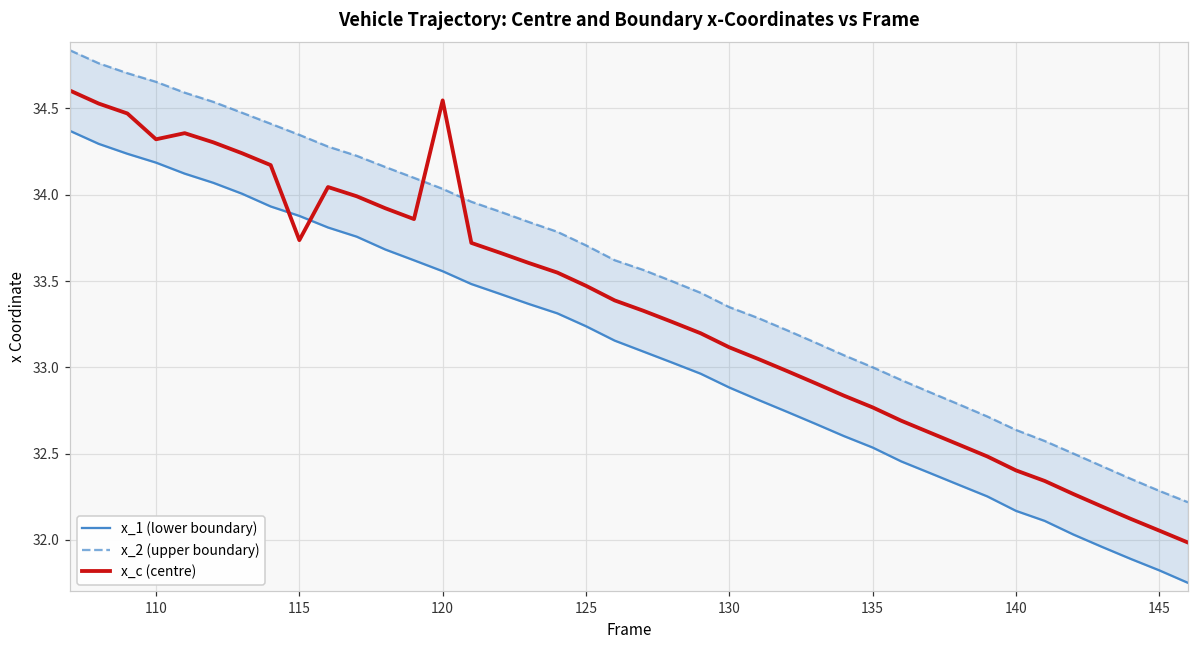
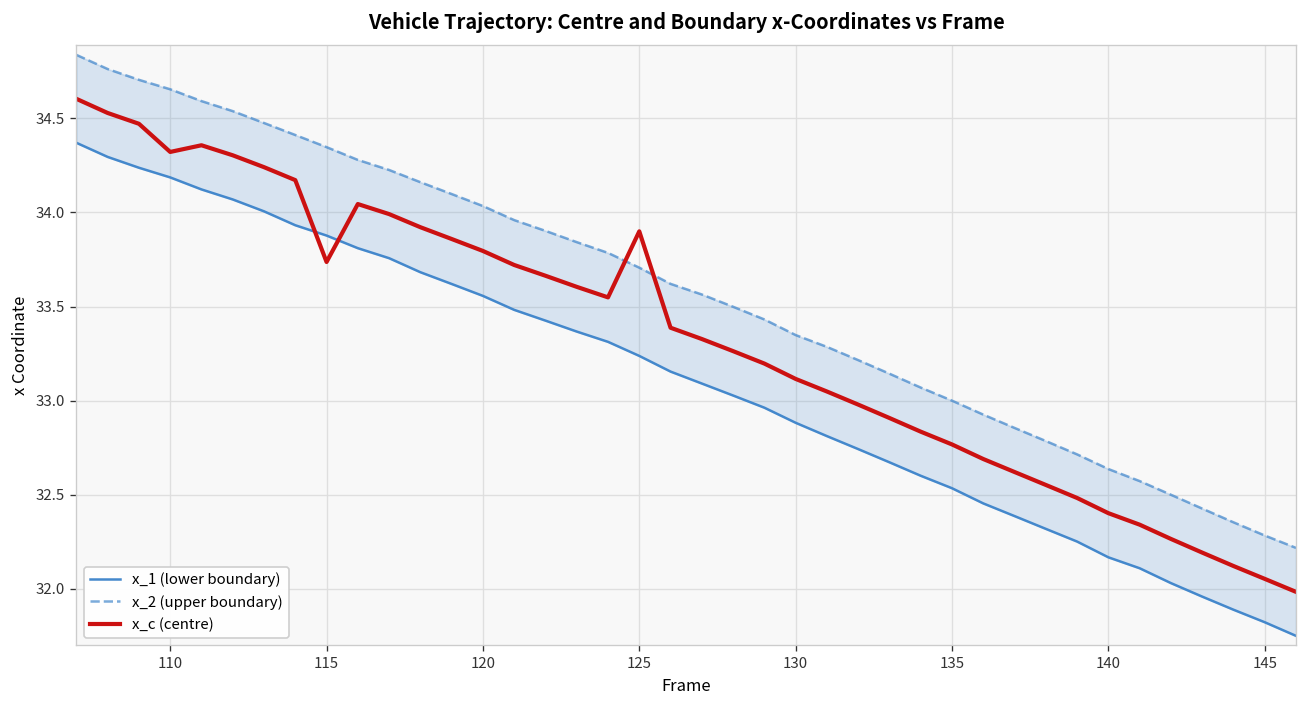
  {
    "x_c (centre)": {
      "110": 34.32,
      "115": 33.74,
-     "120": 34.55,
-     "125": 33.47,
+     "120": 33.80,
+     "125": 33.90,
      "130": 33.12,
      "135": 32.77,
      "140": 32.40,
      "145": 32.05
    }
  }
